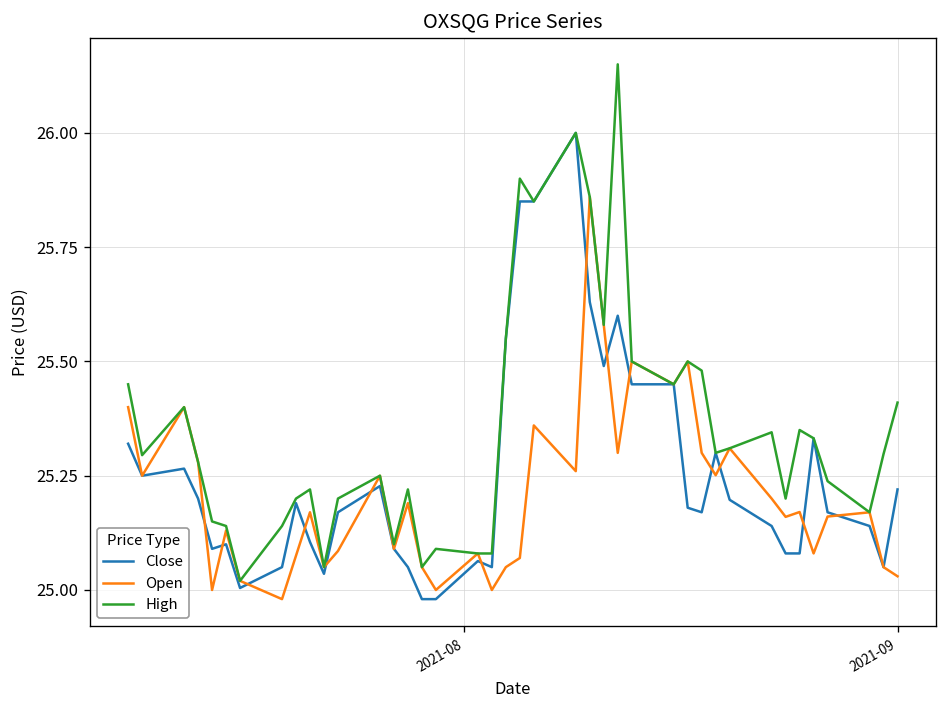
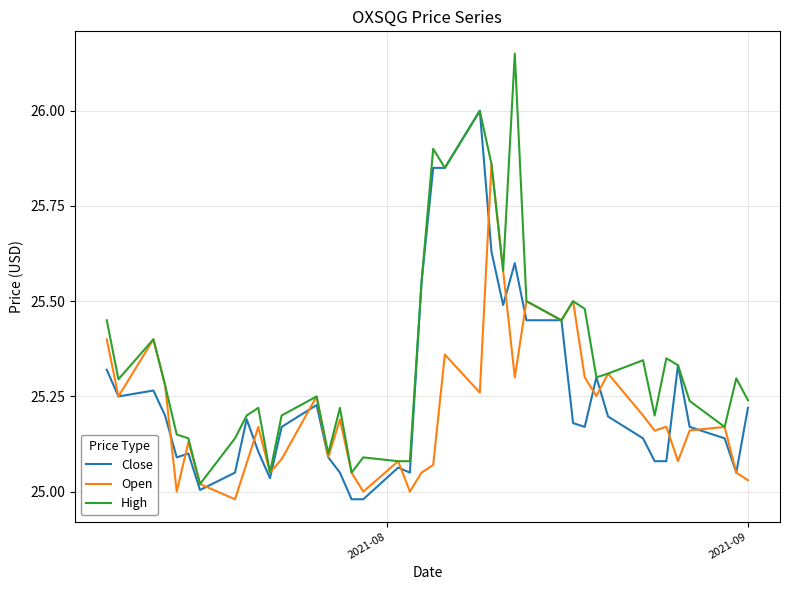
  {
    "Close": {
      "2021-09": 25.22
    },
    "Open": {
      "2021-09": 25.03
    },
    "High": {
-     "2021-09": 25.41
+     "2021-09": 25.24
    }
  }
